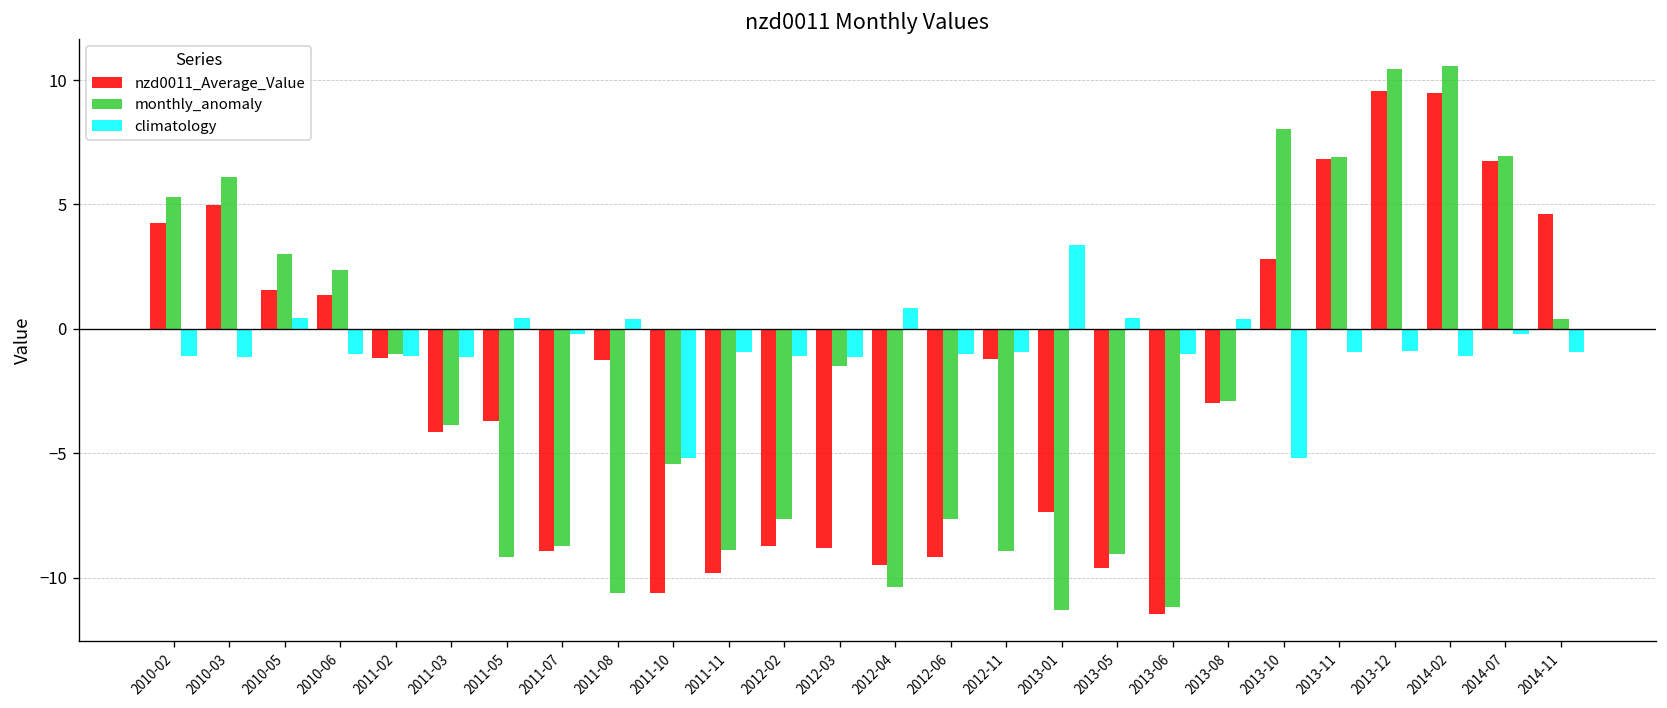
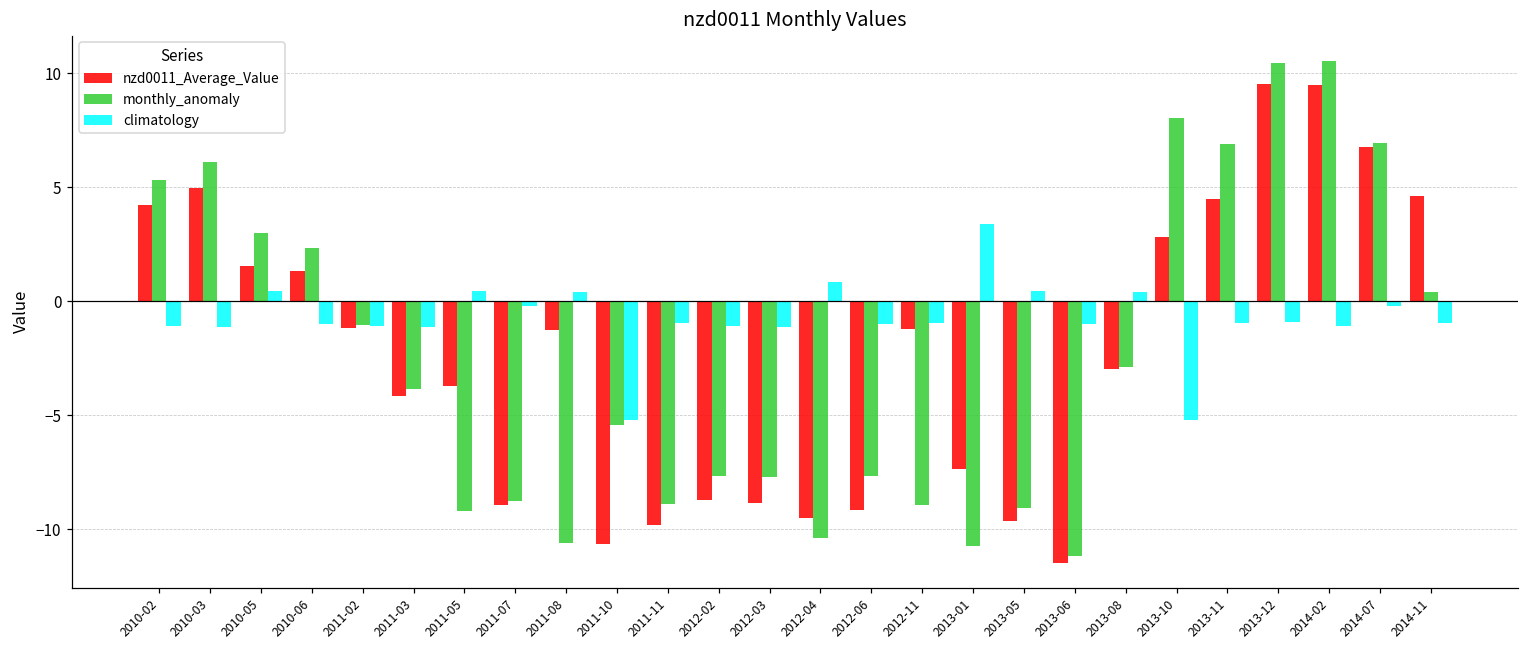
  {
    "nzd0011_Average_Value": {
      "2010-02": 4.2,
      "2010-03": 5.0,
      "2010-05": 1.6,
      "2010-06": 1.3,
      "2011-02": -1.2,
      "2011-03": -4.2,
      "2011-05": -3.7,
      "2011-07": -8.9,
      "2011-08": -1.3,
      "2011-10": -10.6,
      "2011-11": -9.8,
      "2012-02": -8.7,
      "2012-03": -8.8,
      "2012-04": -9.5,
      "2012-06": -9.2,
      "2012-11": -1.2,
      "2013-01": -7.4,
      "2013-05": -9.6,
      "2013-06": -11.5,
      "2013-08": -3.0,
      "2013-10": 2.8,
-     "2013-11": 6.8,
+     "2013-11": 4.5,
      "2013-12": 9.5,
      "2014-02": 9.5,
      "2014-07": 6.8,
      "2014-11": 4.6
    },
    "monthly_anomaly": {
      "2010-02": 5.3,
      "2010-03": 6.1,
      "2010-05": 3.0,
      "2010-06": 2.4,
      "2011-02": -1.0,
      "2011-03": -3.9,
      "2011-05": -9.2,
      "2011-07": -8.7,
      "2011-08": -10.6,
      "2011-10": -5.4,
      "2011-11": -8.9,
      "2012-02": -7.6,
-     "2012-03": -1.5,
+     "2012-03": -7.7,
      "2012-04": -10.4,
      "2012-06": -7.7,
      "2012-11": -8.9,
-     "2013-01": -11.3,
+     "2013-01": -10.7,
      "2013-05": -9.0,
      "2013-06": -11.2,
      "2013-08": -2.9,
      "2013-10": 8.0,
      "2013-11": 6.9,
      "2013-12": 10.4,
      "2014-02": 10.6,
      "2014-07": 7.0,
      "2014-11": 0.4
    },
    "climatology": {
      "2010-02": -1.1,
      "2010-03": -1.1,
      "2010-05": 0.4,
      "2010-06": -1.0,
      "2011-02": -1.1,
      "2011-03": -1.1,
      "2011-05": 0.4,
      "2011-07": -0.2,
      "2011-08": 0.4,
      "2011-10": -5.2,
      "2011-11": -0.9,
      "2012-02": -1.1,
      "2012-03": -1.1,
      "2012-04": 0.9,
      "2012-06": -1.0,
      "2012-11": -0.9,
      "2013-01": 3.4,
      "2013-05": 0.4,
      "2013-06": -1.0,
      "2013-08": 0.4,
      "2013-10": -5.2,
      "2013-11": -0.9,
      "2013-12": -0.9,
      "2014-02": -1.1,
      "2014-07": -0.2,
      "2014-11": -0.9
    }
  }
